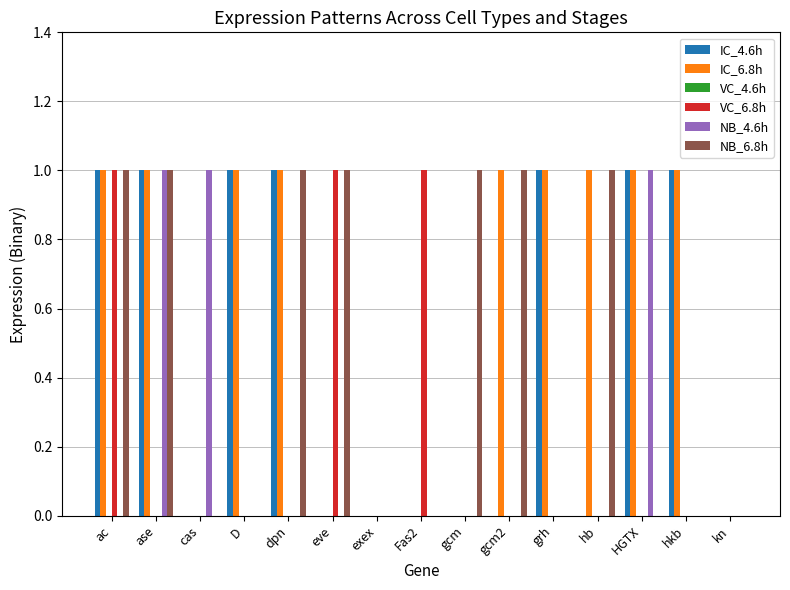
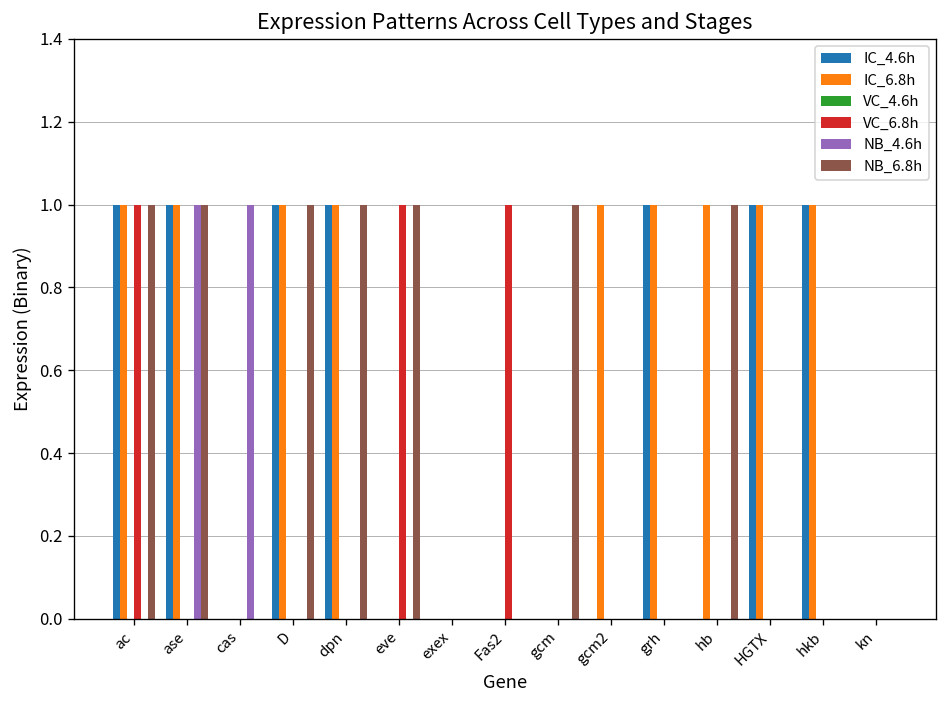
  {
    "IC_4.6h": {
      "ac": 1,
      "ase": 1,
      "cas": 0,
      "D": 1,
      "dpn": 1,
      "eve": 0,
      "exex": 0,
      "Fas2": 0,
      "gcm": 0,
      "gcm2": 0,
      "grh": 1,
      "hb": 0,
      "HGTX": 1,
      "hkb": 1,
      "kn": 0
    },
    "IC_6.8h": {
      "ac": 1,
      "ase": 1,
      "cas": 0,
      "D": 1,
      "dpn": 1,
      "eve": 0,
      "exex": 0,
      "Fas2": 0,
      "gcm": 0,
      "gcm2": 1,
      "grh": 1,
      "hb": 1,
      "HGTX": 1,
      "hkb": 1,
      "kn": 0
    },
    "VC_4.6h": {
      "ac": 0,
      "ase": 0,
      "cas": 0,
      "D": 0,
      "dpn": 0,
      "eve": 0,
      "exex": 0,
      "Fas2": 0,
      "gcm": 0,
      "gcm2": 0,
      "grh": 0,
      "hb": 0,
      "HGTX": 0,
      "hkb": 0,
      "kn": 0
    },
    "VC_6.8h": {
      "ac": 1,
      "ase": 0,
      "cas": 0,
      "D": 0,
      "dpn": 0,
      "eve": 1,
      "exex": 0,
      "Fas2": 1,
      "gcm": 0,
      "gcm2": 0,
      "grh": 0,
      "hb": 0,
      "HGTX": 0,
      "hkb": 0,
      "kn": 0
    },
    "NB_4.6h": {
      "ac": 0,
      "ase": 1,
      "cas": 1,
      "D": 0,
      "dpn": 0,
      "eve": 0,
      "exex": 0,
      "Fas2": 0,
      "gcm": 0,
      "gcm2": 0,
      "grh": 0,
      "hb": 0,
-     "HGTX": 1,
+     "HGTX": 0,
      "hkb": 0,
      "kn": 0
    },
    "NB_6.8h": {
      "ac": 1,
      "ase": 1,
      "cas": 0,
-     "D": 0,
+     "D": 1,
      "dpn": 1,
      "eve": 1,
      "exex": 0,
      "Fas2": 0,
      "gcm": 1,
-     "gcm2": 1,
+     "gcm2": 0,
      "grh": 0,
      "hb": 1,
      "HGTX": 0,
      "hkb": 0,
      "kn": 0
    }
  }
